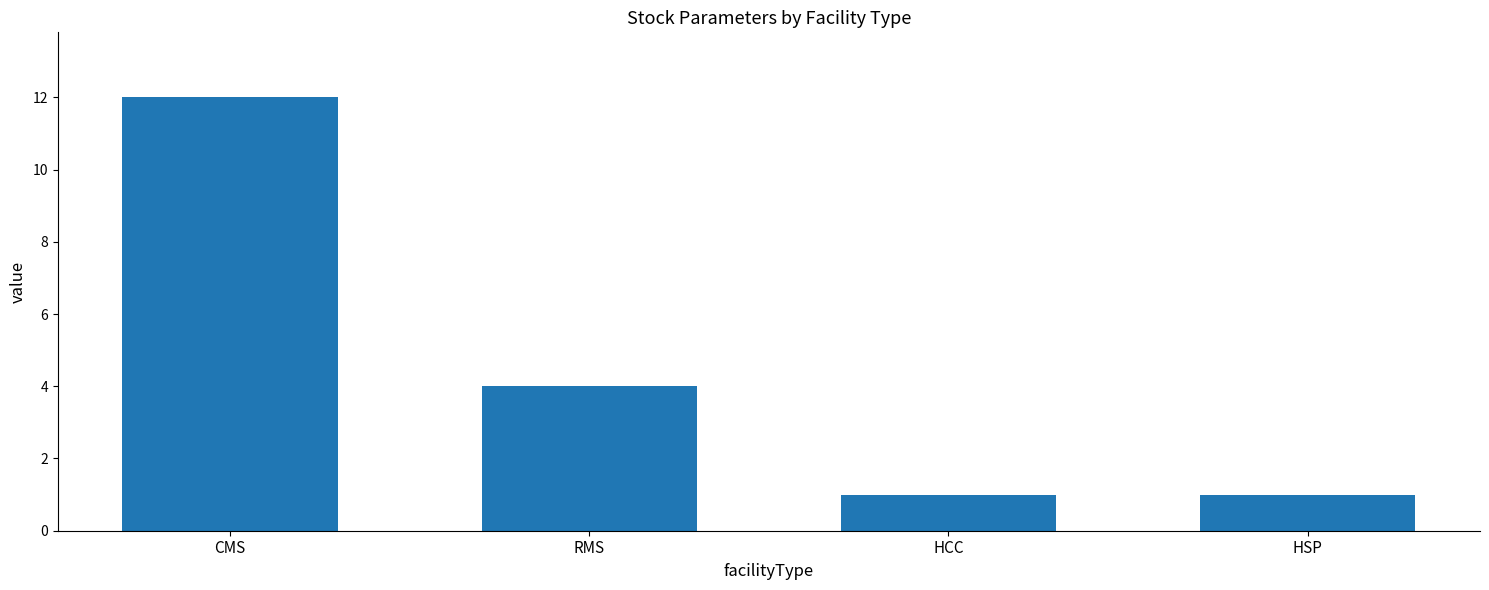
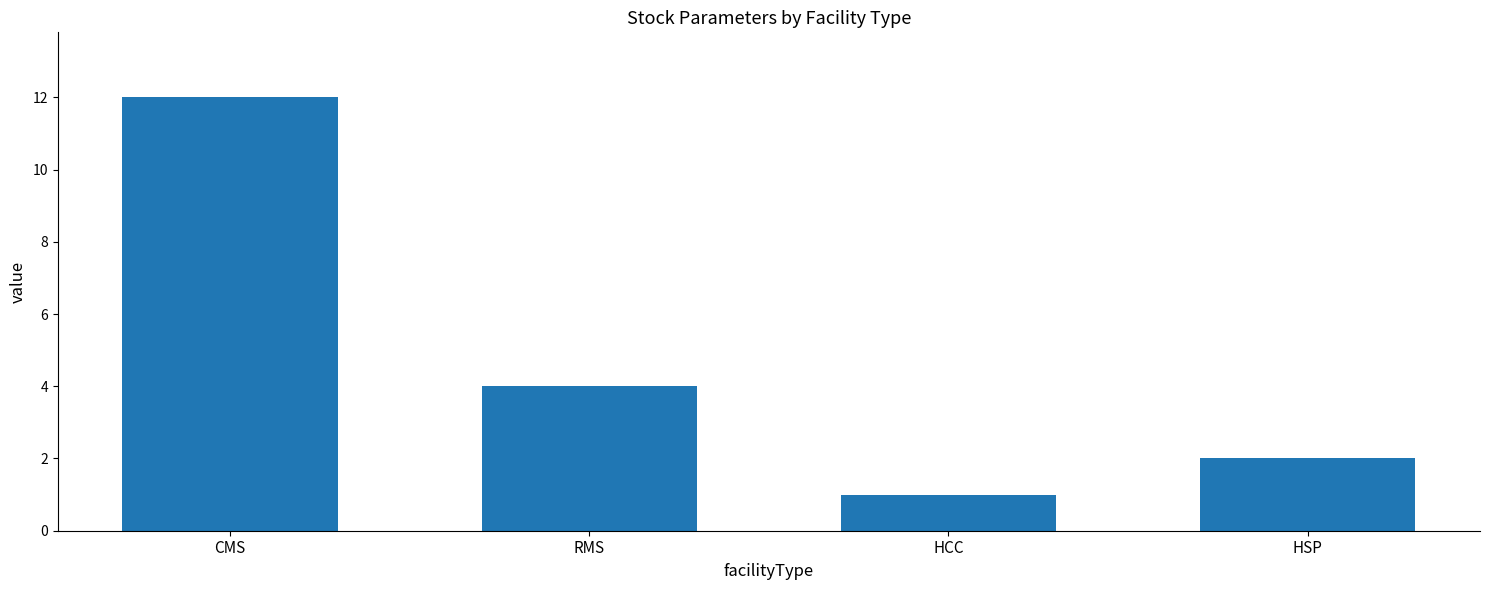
  {
    "CMS": 12,
    "RMS": 4,
    "HCC": 1,
-   "HSP": 1
+   "HSP": 2
  }
